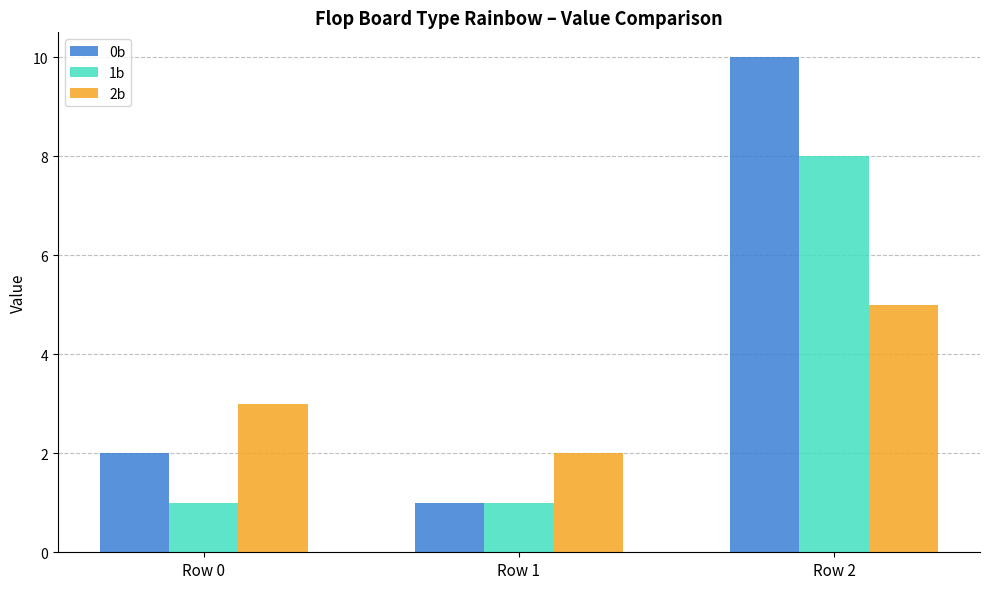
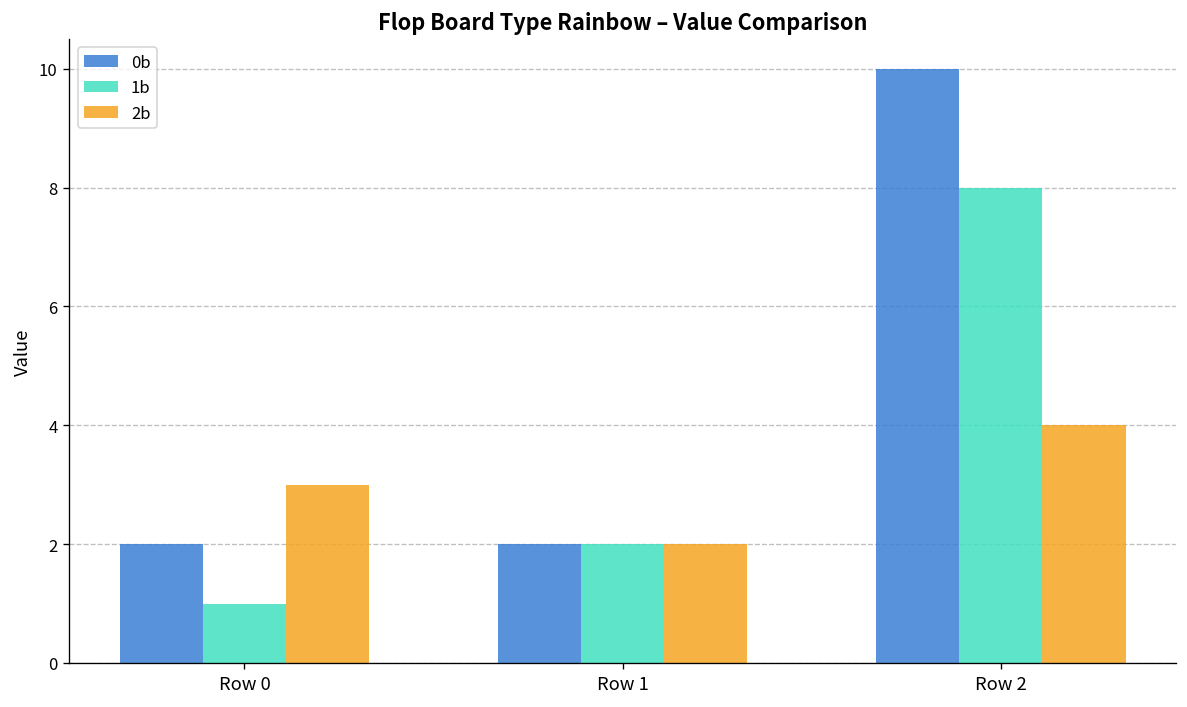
  {
    "0b": {
      "Row 0": 2,
-     "Row 1": 1,
+     "Row 1": 2,
      "Row 2": 10
    },
    "1b": {
      "Row 0": 1,
-     "Row 1": 1,
+     "Row 1": 2,
      "Row 2": 8
    },
    "2b": {
      "Row 0": 3,
      "Row 1": 2,
-     "Row 2": 5
+     "Row 2": 4
    }
  }
